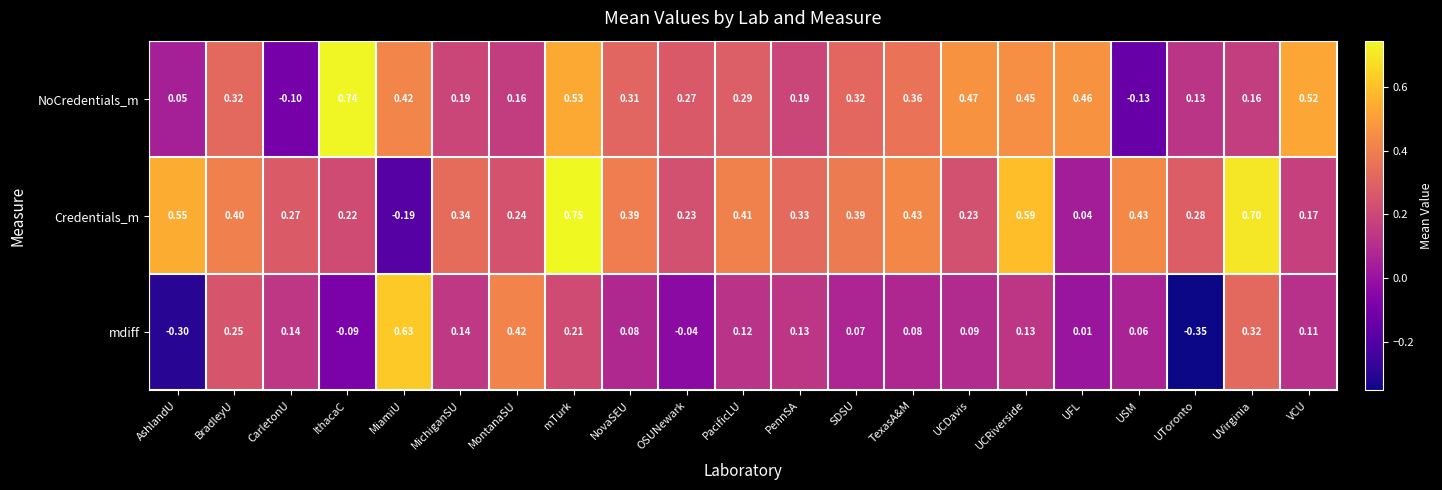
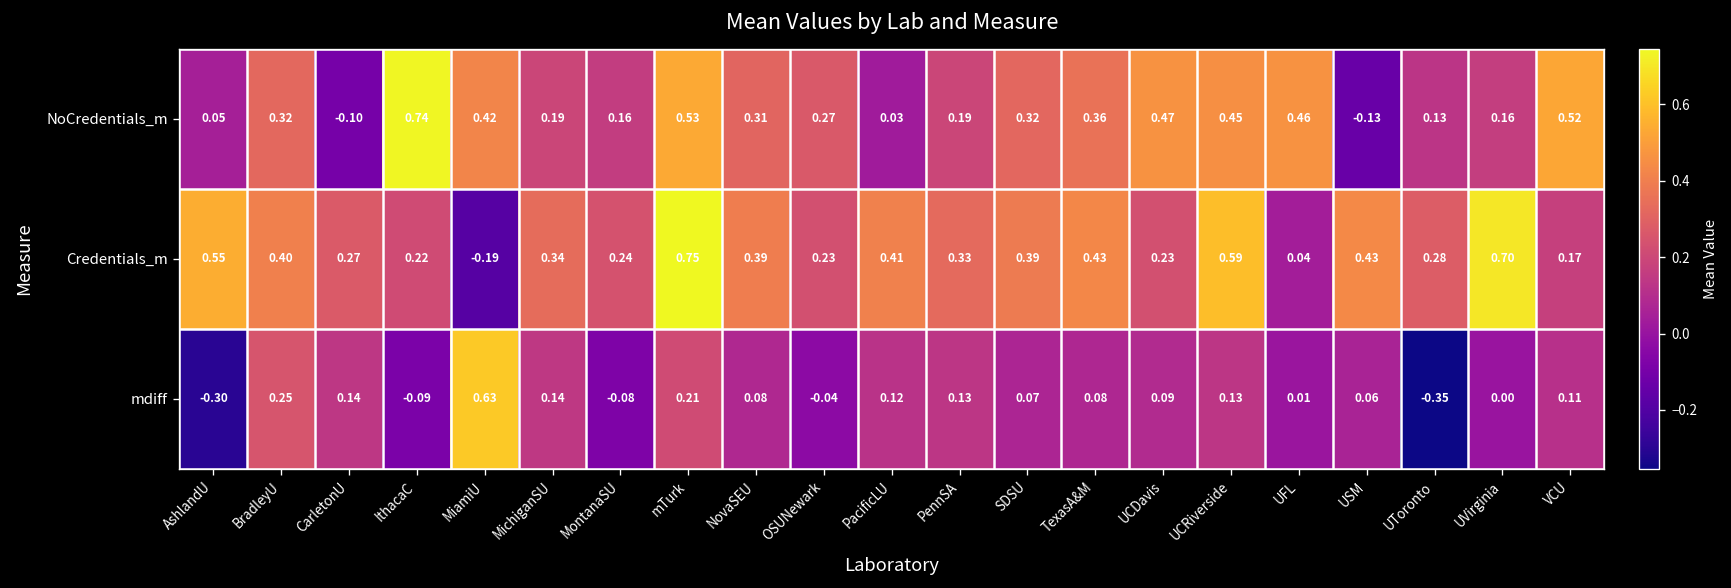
  {
    "NoCredentials_m": {
      "AshlandU": 0.05,
      "BradleyU": 0.32,
      "CarletonU": -0.10,
      "IthacaC": 0.74,
      "MiamiU": 0.42,
      "MichiganSU": 0.19,
      "MontanaSU": 0.16,
      "mTurk": 0.53,
      "NovaSEU": 0.31,
      "OSUNewark": 0.27,
-     "PacificLU": 0.29,
+     "PacificLU": 0.03,
      "PennSA": 0.19,
      "SDSU": 0.32,
      "TexasA&M": 0.36,
      "UCDavis": 0.47,
      "UCRiverside": 0.45,
      "UFL": 0.46,
      "USM": -0.13,
      "UToronto": 0.13,
      "UVirginia": 0.16,
      "VCU": 0.52
    },
    "Credentials_m": {
      "AshlandU": 0.55,
      "BradleyU": 0.40,
      "CarletonU": 0.27,
      "IthacaC": 0.22,
      "MiamiU": -0.19,
      "MichiganSU": 0.34,
      "MontanaSU": 0.24,
      "mTurk": 0.75,
      "NovaSEU": 0.39,
      "OSUNewark": 0.23,
      "PacificLU": 0.41,
      "PennSA": 0.33,
      "SDSU": 0.39,
      "TexasA&M": 0.43,
      "UCDavis": 0.23,
      "UCRiverside": 0.59,
      "UFL": 0.04,
      "USM": 0.43,
      "UToronto": 0.28,
      "UVirginia": 0.70,
      "VCU": 0.17
    },
    "mdiff": {
      "AshlandU": -0.30,
      "BradleyU": 0.25,
      "CarletonU": 0.14,
      "IthacaC": -0.09,
      "MiamiU": 0.63,
      "MichiganSU": 0.14,
-     "MontanaSU": 0.42,
+     "MontanaSU": -0.08,
      "mTurk": 0.21,
      "NovaSEU": 0.08,
      "OSUNewark": -0.04,
      "PacificLU": 0.12,
      "PennSA": 0.13,
      "SDSU": 0.07,
      "TexasA&M": 0.08,
      "UCDavis": 0.09,
      "UCRiverside": 0.13,
      "UFL": 0.01,
      "USM": 0.06,
      "UToronto": -0.35,
-     "UVirginia": 0.32,
+     "UVirginia": 0.00,
      "VCU": 0.11
    }
  }
